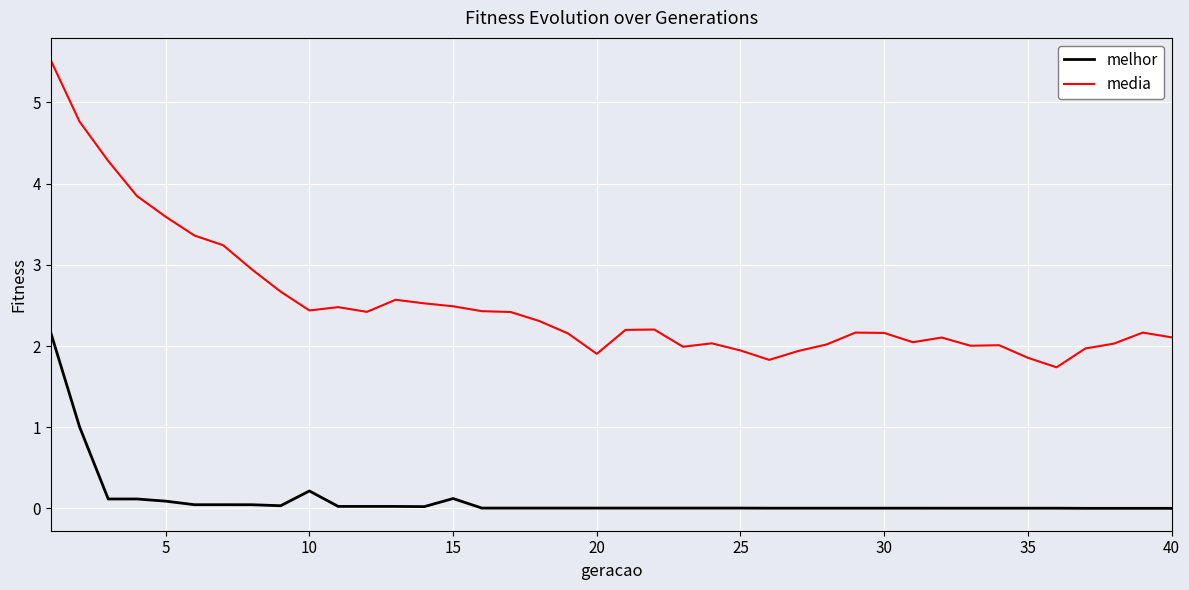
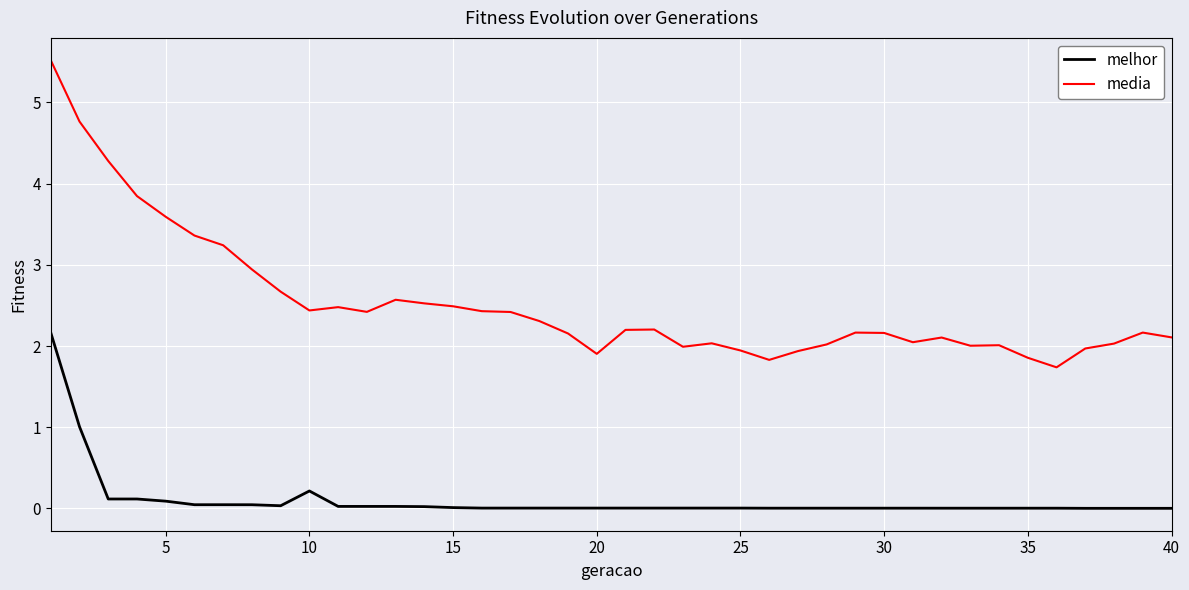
  {
    "melhor": {
      "5": 0.1,
      "10": 0.2,
-     "15": 0.1,
+     "15": 0.0,
      "20": 0.0,
      "25": 0.0,
      "30": 0.0,
      "35": 0.0,
      "40": 0.0
    },
    "media": {
      "5": 3.6,
      "10": 2.4,
      "15": 2.5,
      "20": 1.9,
      "25": 1.9,
      "30": 2.2,
      "35": 1.9,
      "40": 2.1
    }
  }
